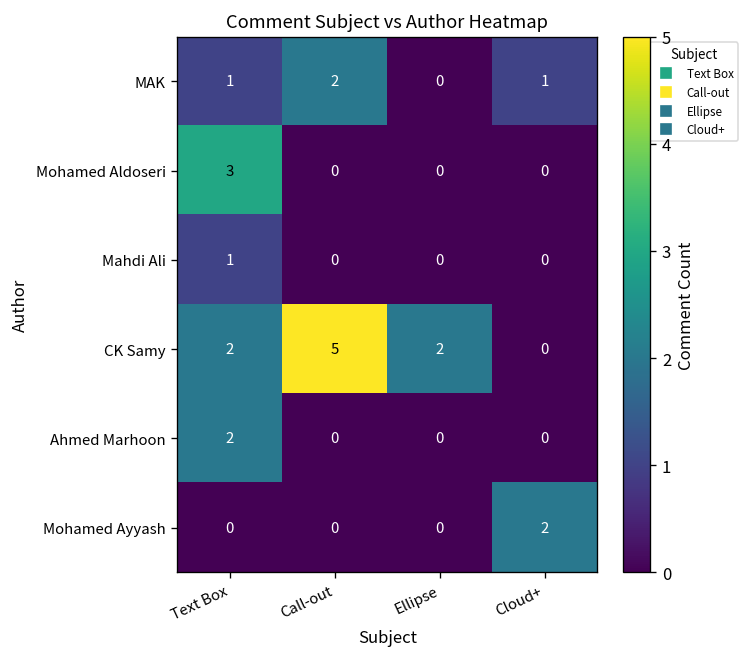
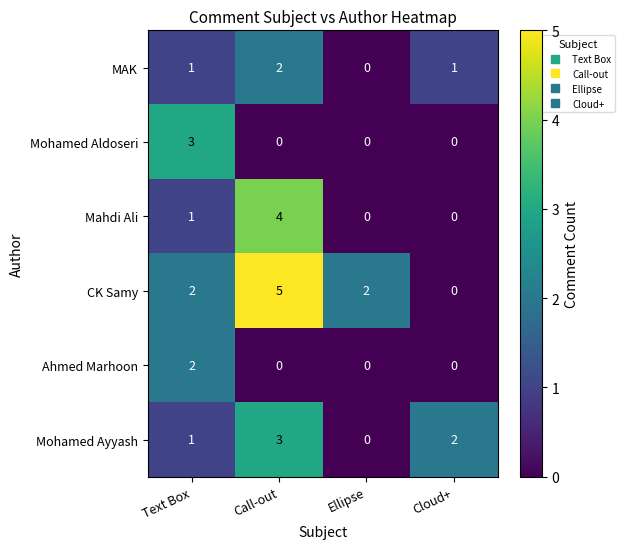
  {
    "MAK": {
      "Text Box": 1,
      "Call-out": 2,
      "Ellipse": 0,
      "Cloud+": 1
    },
    "Mohamed Aldoseri": {
      "Text Box": 3,
      "Call-out": 0,
      "Ellipse": 0,
      "Cloud+": 0
    },
    "Mahdi Ali": {
      "Text Box": 1,
-     "Call-out": 0,
+     "Call-out": 4,
      "Ellipse": 0,
      "Cloud+": 0
    },
    "CK Samy": {
      "Text Box": 2,
      "Call-out": 5,
      "Ellipse": 2,
      "Cloud+": 0
    },
    "Ahmed Marhoon": {
      "Text Box": 2,
      "Call-out": 0,
      "Ellipse": 0,
      "Cloud+": 0
    },
    "Mohamed Ayyash": {
-     "Text Box": 0,
-     "Call-out": 0,
+     "Text Box": 1,
+     "Call-out": 3,
      "Ellipse": 0,
      "Cloud+": 2
    }
  }
